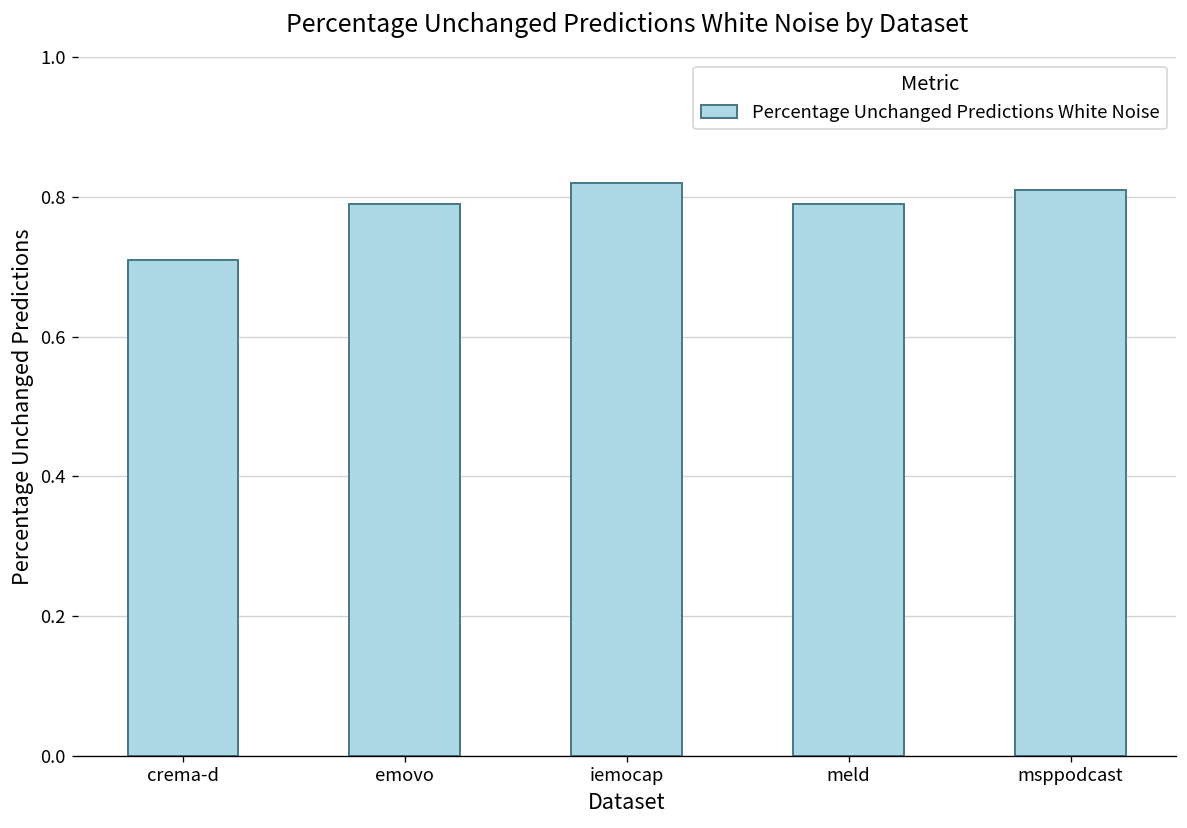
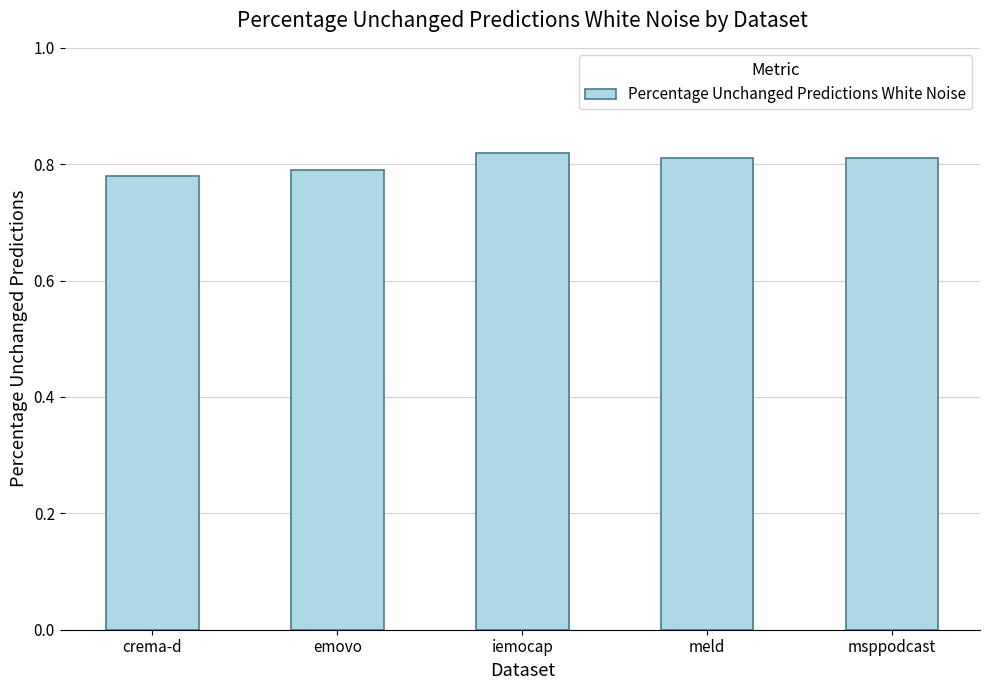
  {
-   "crema-d": 0.71,
+   "crema-d": 0.78,
    "emovo": 0.79,
    "iemocap": 0.82,
-   "meld": 0.79,
+   "meld": 0.81,
    "msppodcast": 0.81
  }
